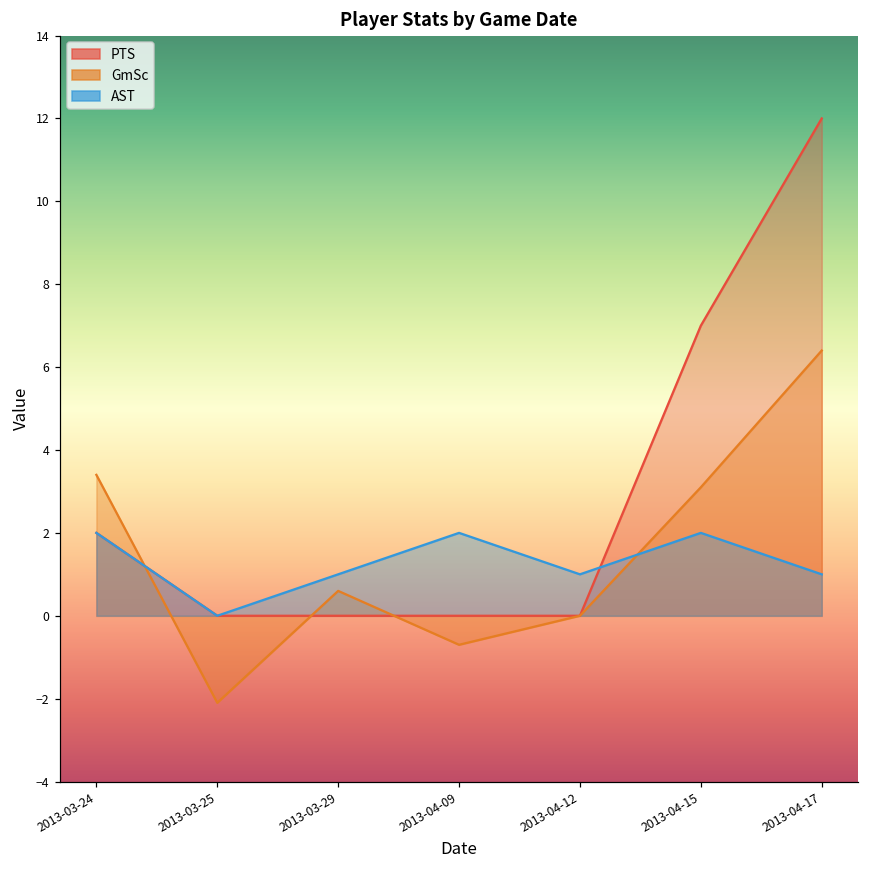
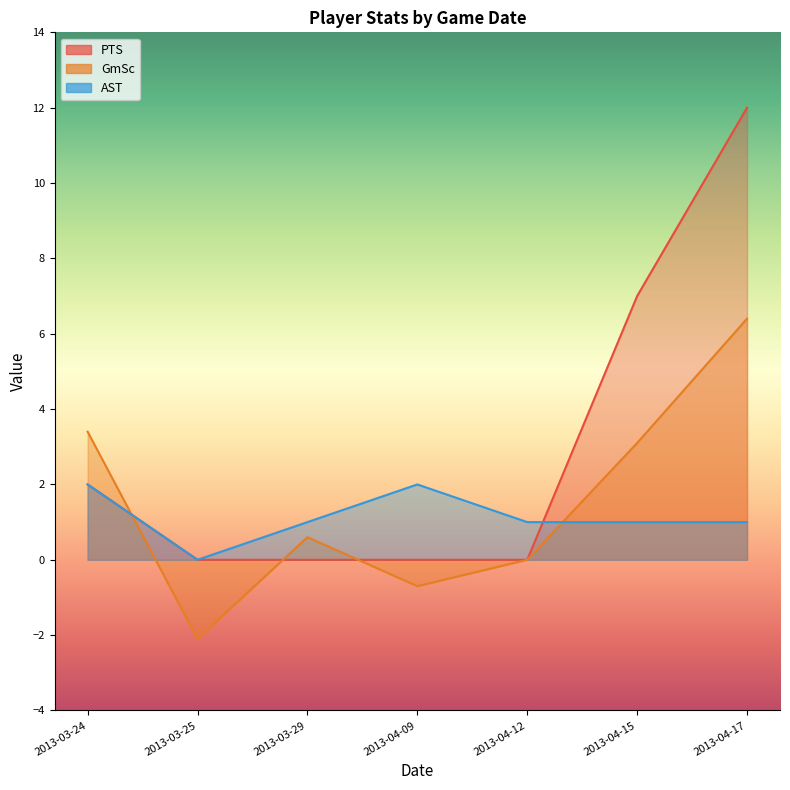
  {
    "AST": {
      "2013-03-29": 1,
      "2013-04-09": 2,
      "2013-04-12": 1,
-     "2013-04-15": 2,
+     "2013-04-15": 1,
      "2013-04-17": 1
    }
  }
